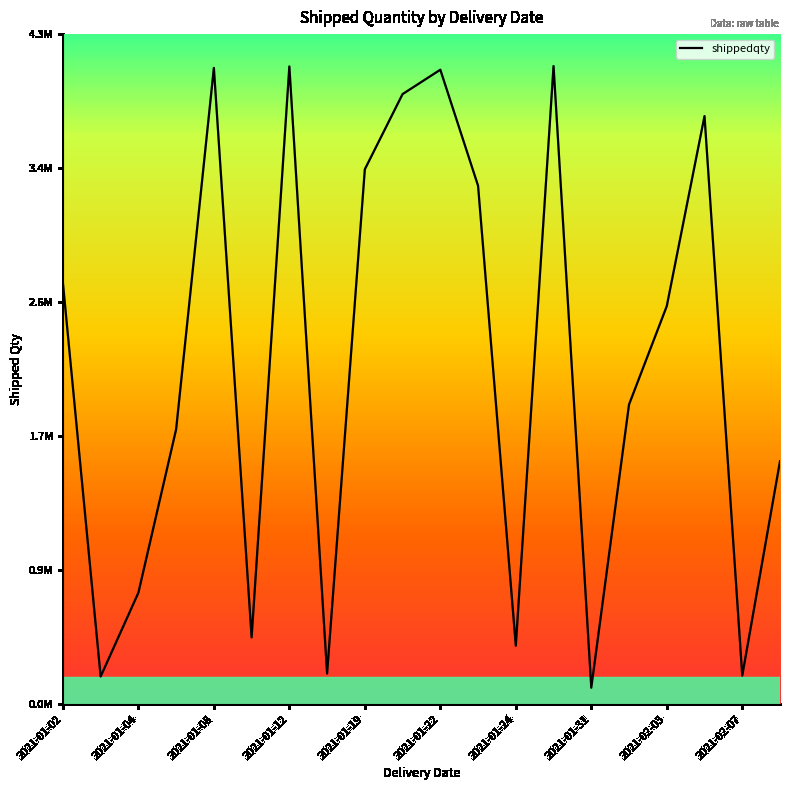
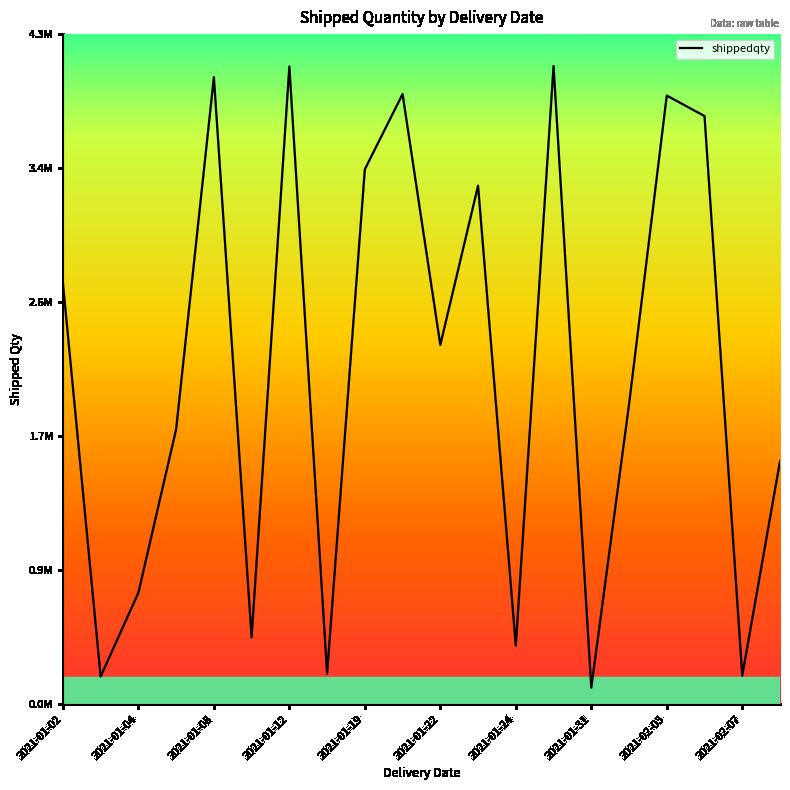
  {
    "2021-01-02": 2680000,
    "2021-01-04": 710000,
-   "2021-01-08": 4040000,
+   "2021-01-08": 3980000,
    "2021-01-12": 4050000,
    "2021-01-19": 3400000,
-   "2021-01-22": 4030000,
+   "2021-01-22": 2280000,
    "2021-01-24": 370000,
-   "2021-02-03": 2530000,
+   "2021-02-03": 3870000,
    "2021-02-07": 180000
  }
